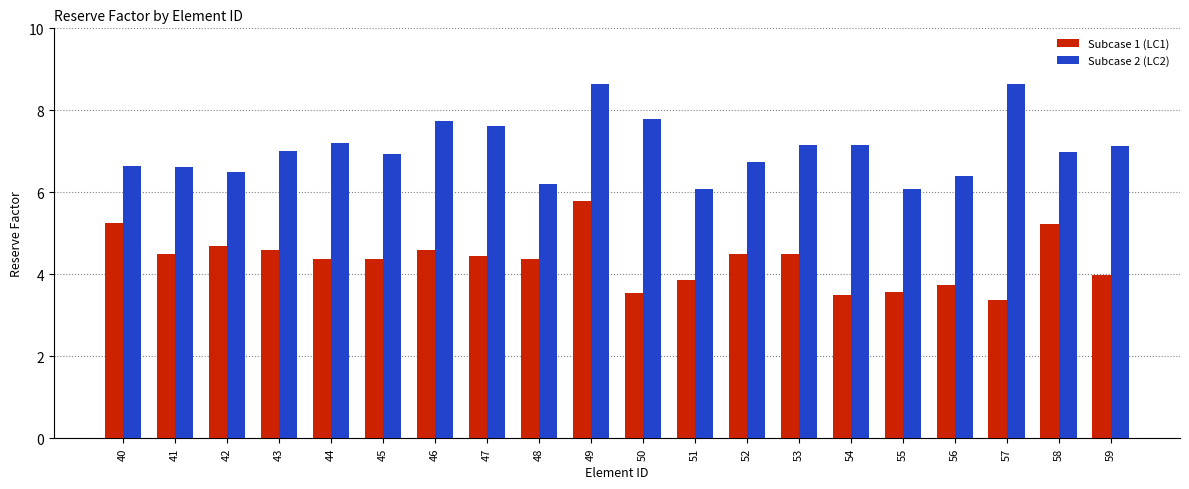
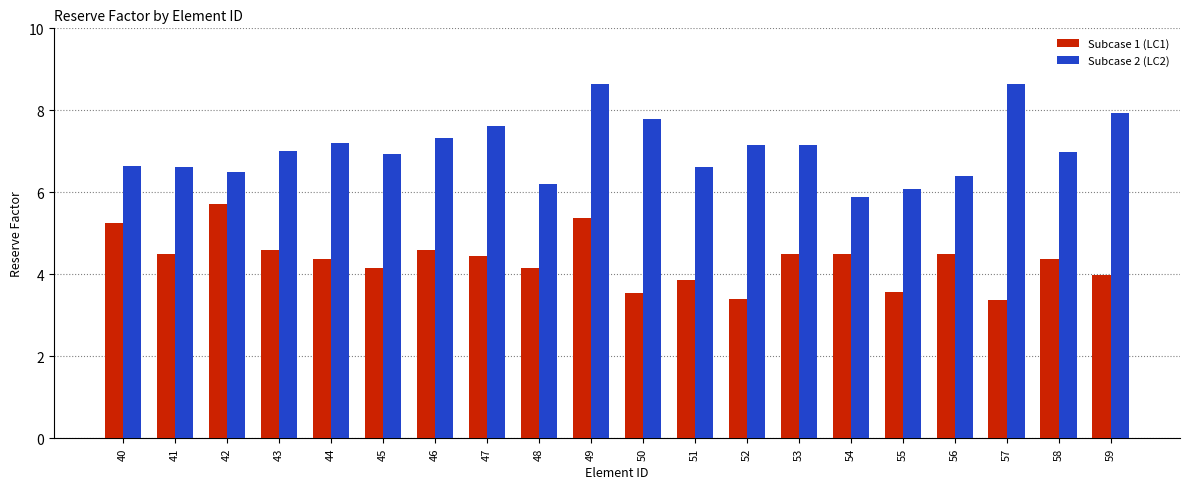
  {
    "Subcase 1 (LC1)": {
      "40": 5.3,
      "41": 4.5,
-     "42": 4.7,
+     "42": 5.7,
      "43": 4.6,
      "44": 4.4,
-     "45": 4.4,
+     "45": 4.2,
      "46": 4.6,
      "47": 4.4,
-     "48": 4.4,
-     "49": 5.8,
+     "48": 4.2,
+     "49": 5.4,
      "50": 3.5,
      "51": 3.9,
-     "52": 4.5,
+     "52": 3.4,
      "53": 4.5,
-     "54": 3.5,
+     "54": 4.5,
      "55": 3.6,
-     "56": 3.8,
+     "56": 4.5,
      "57": 3.4,
-     "58": 5.2,
+     "58": 4.4,
      "59": 4.0
    },
    "Subcase 2 (LC2)": {
      "40": 6.6,
      "41": 6.6,
      "42": 6.5,
      "43": 7.0,
      "44": 7.2,
      "45": 6.9,
-     "46": 7.7,
+     "46": 7.3,
      "47": 7.6,
      "48": 6.2,
      "49": 8.6,
      "50": 7.8,
-     "51": 6.1,
-     "52": 6.7,
+     "51": 6.6,
+     "52": 7.1,
      "53": 7.1,
-     "54": 7.1,
+     "54": 5.9,
      "55": 6.1,
      "56": 6.4,
      "57": 8.6,
      "58": 7.0,
-     "59": 7.1
+     "59": 7.9
    }
  }
